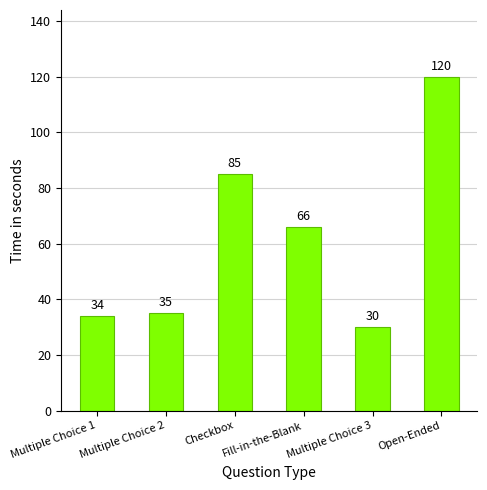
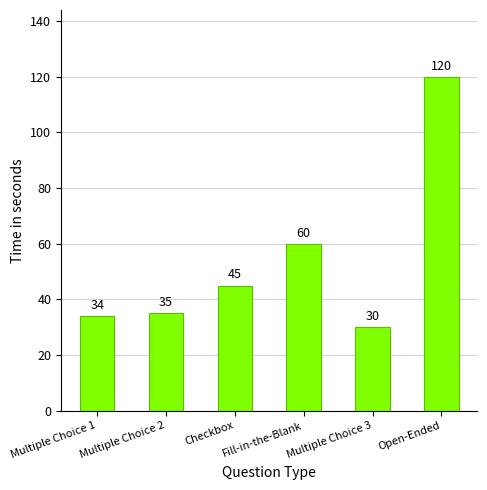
  {
    "Multiple Choice 1": 34,
    "Multiple Choice 2": 35,
-   "Checkbox": 85,
-   "Fill-in-the-Blank": 66,
+   "Checkbox": 45,
+   "Fill-in-the-Blank": 60,
    "Multiple Choice 3": 30,
    "Open-Ended": 120
  }
